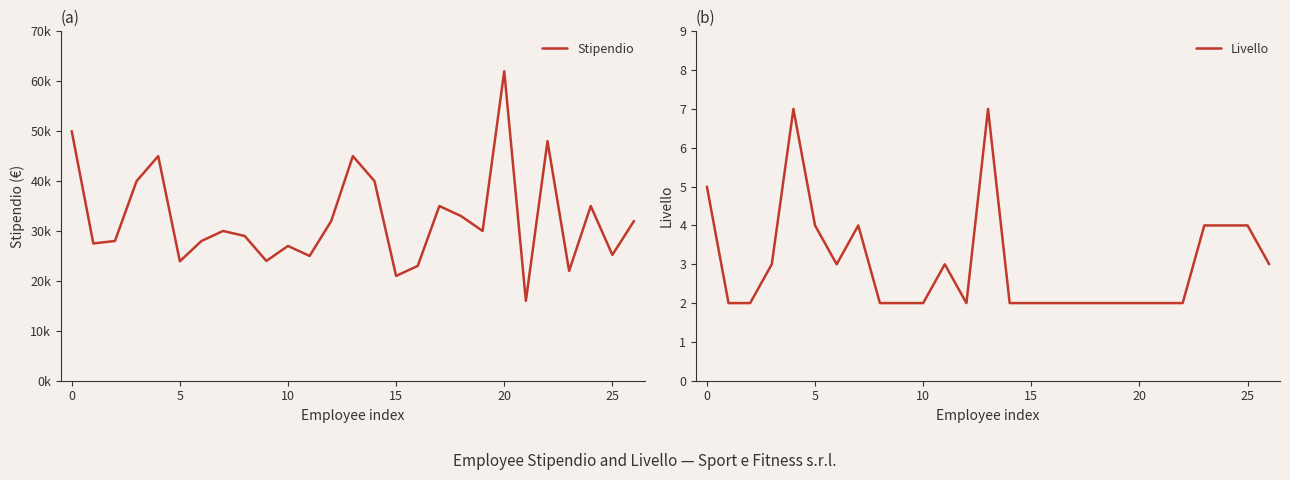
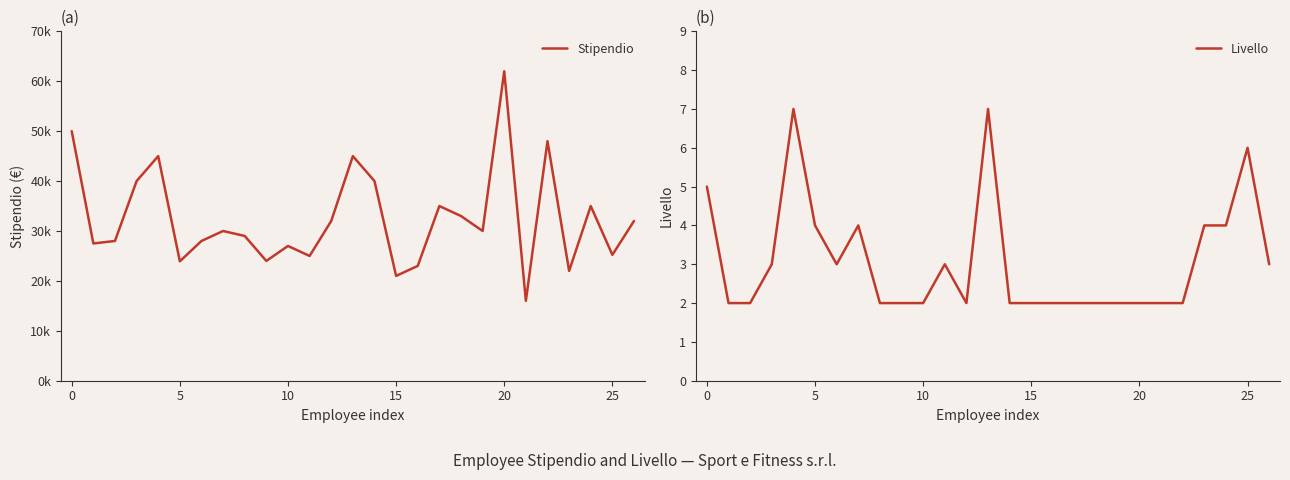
  {
    "(a)": {
      "0": 50000,
      "5": 24000,
      "10": 27000,
      "15": 21000,
      "20": 62000,
      "25": 25000
    },
    "(b)": {
      "0": 5,
      "5": 4,
      "10": 2,
      "15": 2,
      "20": 2,
-     "25": 4
+     "25": 6
    }
  }
